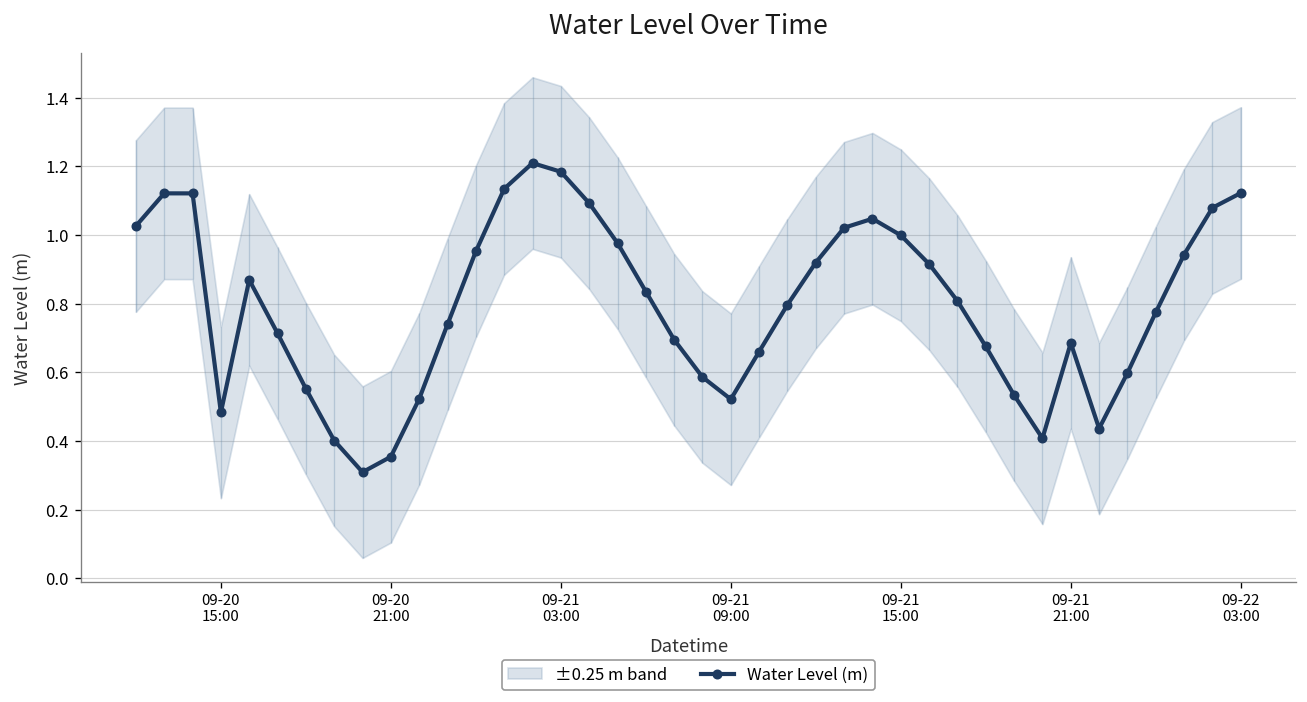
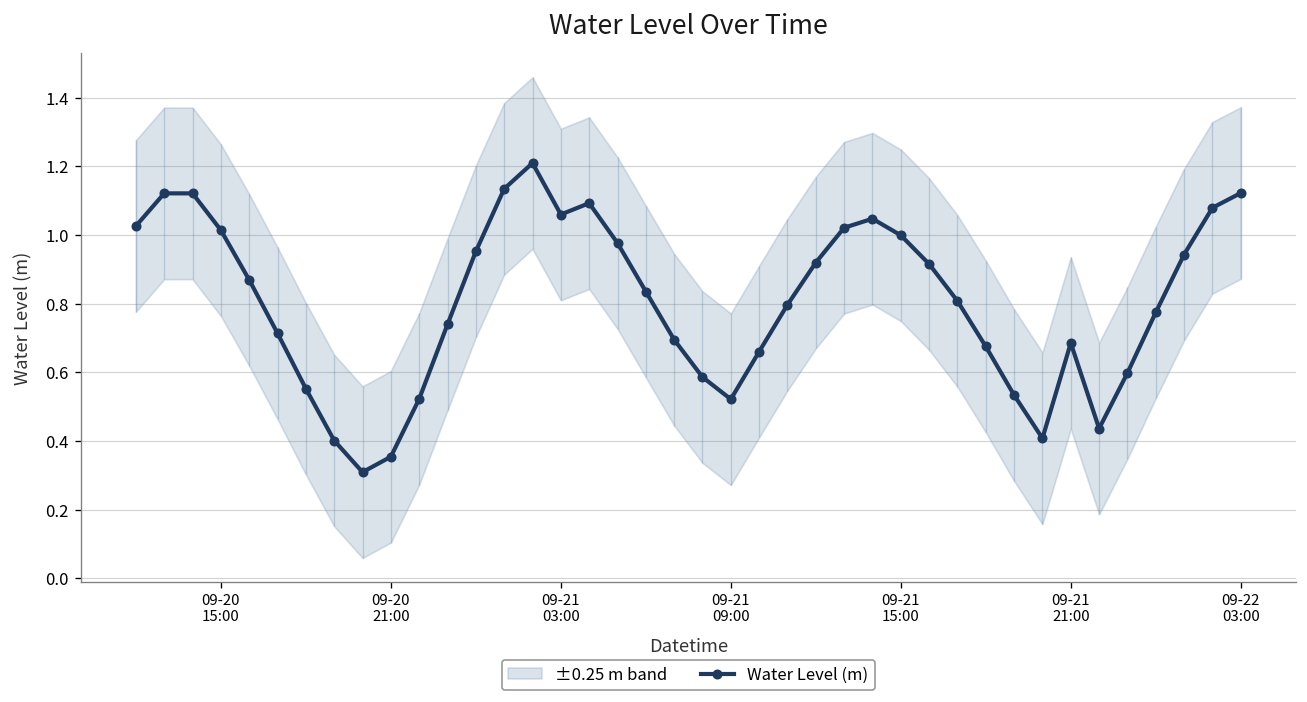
  {
    "Water Level (m)": {
-     "09-20 15:00": 0.48,
+     "09-20 15:00": 1.01,
      "09-20 21:00": 0.35,
-     "09-21 03:00": 1.18,
+     "09-21 03:00": 1.06,
      "09-21 09:00": 0.52,
      "09-21 15:00": 1.00,
      "09-21 21:00": 0.69,
      "09-22 03:00": 1.12
    }
  }
